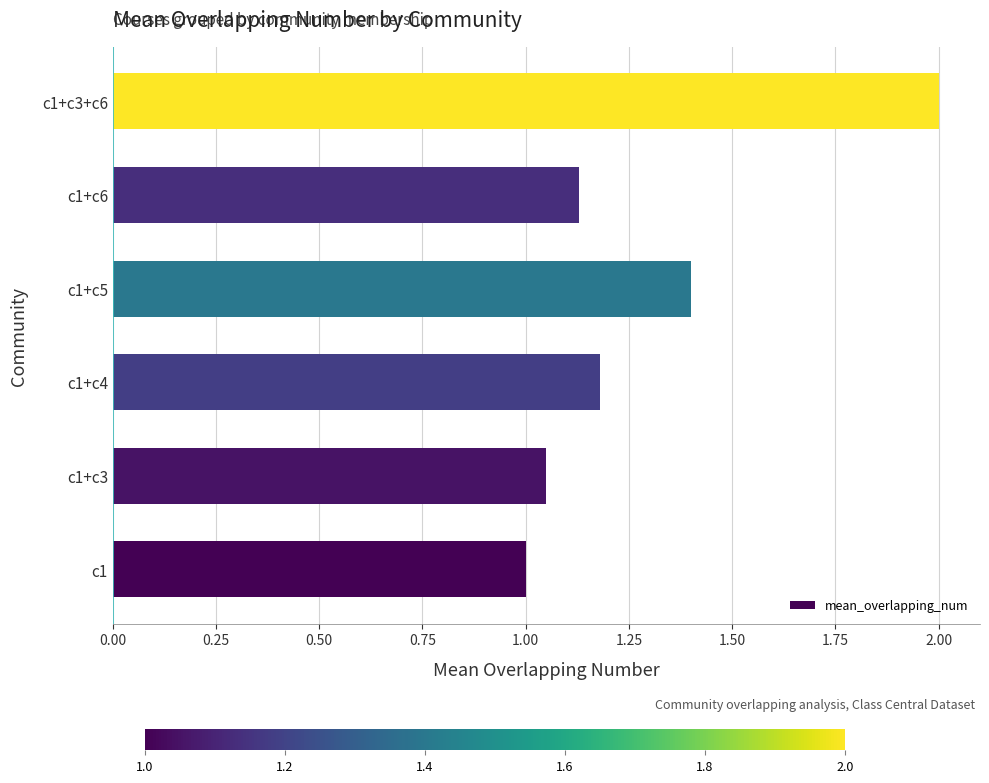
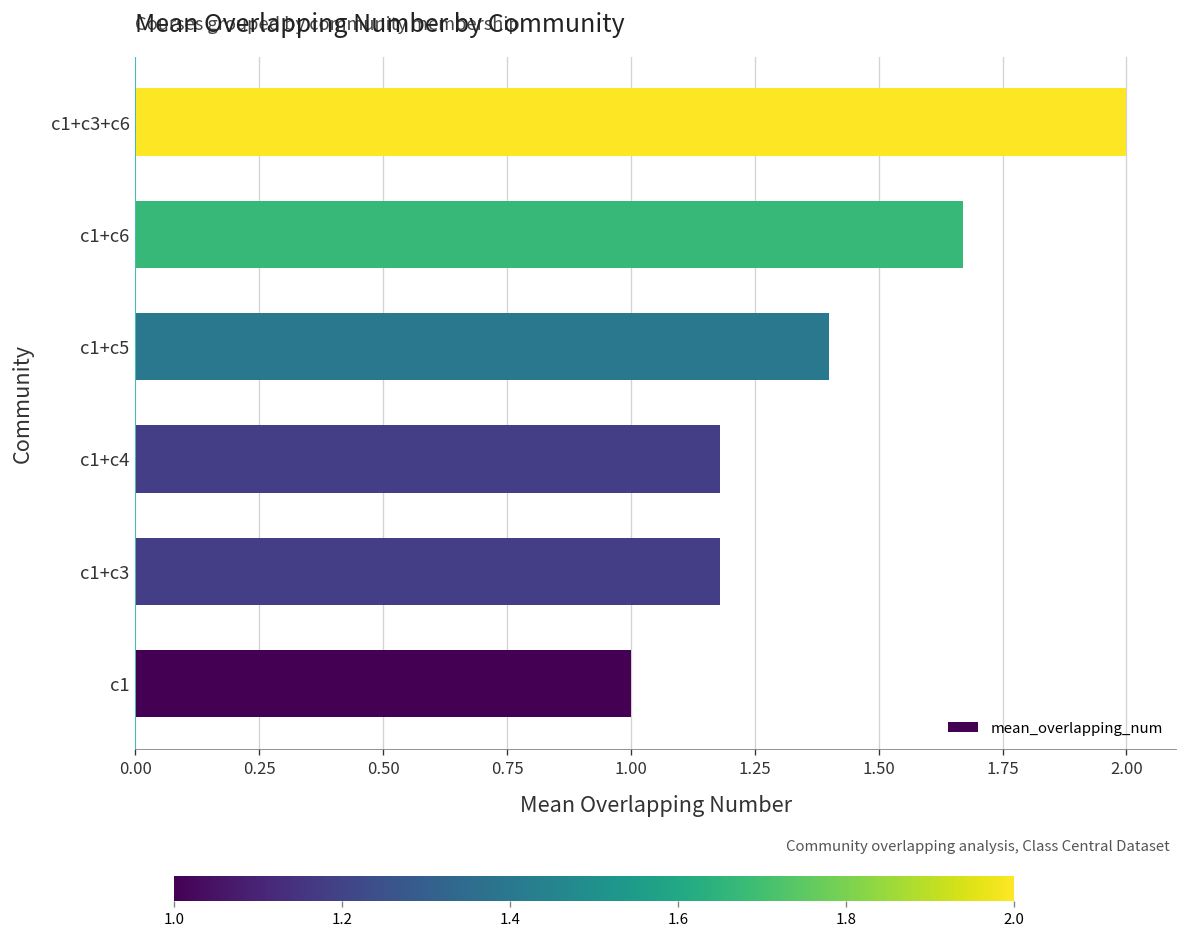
  {
    "c1+c3+c6": 2.00,
-   "c1+c6": 1.13,
+   "c1+c6": 1.67,
    "c1+c5": 1.40,
    "c1+c4": 1.18,
-   "c1+c3": 1.05,
+   "c1+c3": 1.18,
    "c1": 1.00
  }
